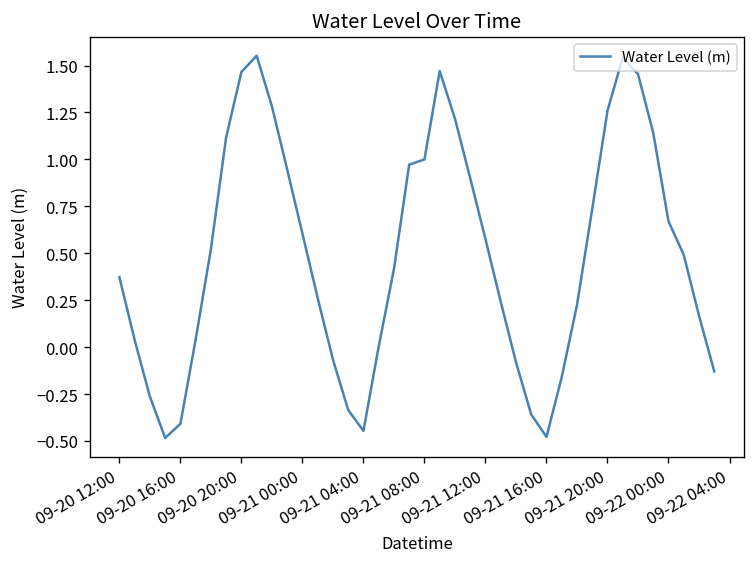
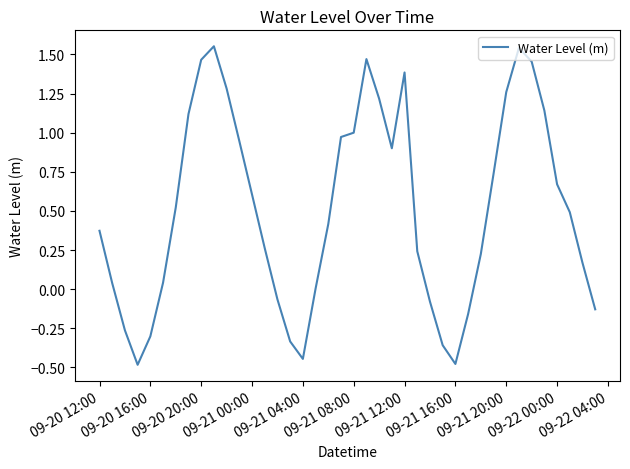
  {
    "09-20 12:00": 0.37,
-   "09-20 16:00": -0.41,
+   "09-20 16:00": -0.30,
    "09-20 20:00": 1.47,
    "09-21 00:00": 0.60,
    "09-21 04:00": -0.45,
    "09-21 08:00": 1.00,
-   "09-21 12:00": 0.58,
+   "09-21 12:00": 1.38,
    "09-21 16:00": -0.48,
    "09-21 20:00": 1.26,
    "09-22 00:00": 0.67
  }
